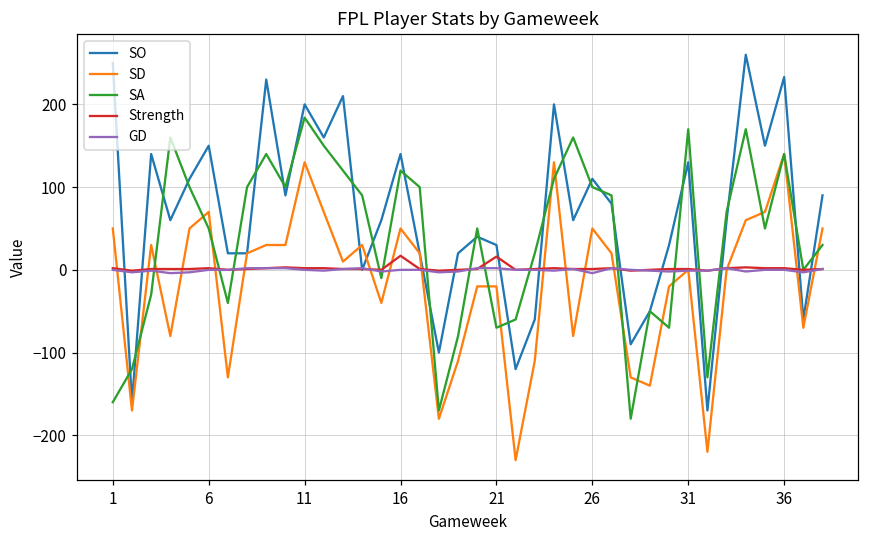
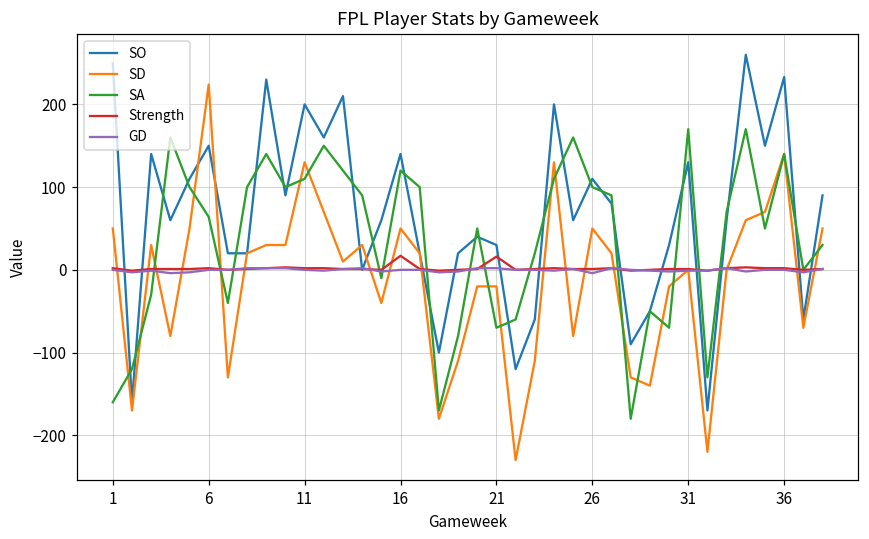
  {
    "SO": {
      "6": 150,
      "11": 200,
      "16": 140,
      "21": 30,
      "26": 110,
      "31": 130,
      "36": 230
    },
    "SD": {
      "1": 50,
-     "6": 70,
+     "6": 220,
      "11": 130,
      "16": 50,
      "21": -20,
      "26": 50
    },
    "SA": {
      "1": -160,
-     "6": 50,
-     "11": 180,
+     "6": 60,
+     "11": 110,
      "16": 120,
      "21": -70,
      "26": 100,
      "31": 170
    },
    "Strength": {
      "16": 20,
      "21": 20,
      "26": 0
    },
    "GD": {
      "16": 0,
      "21": 0,
      "26": 0
    }
  }
